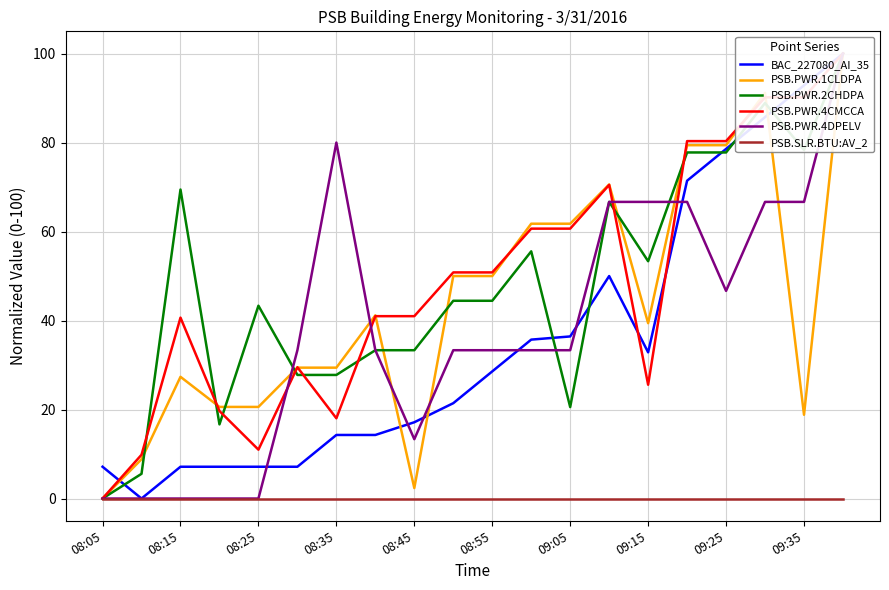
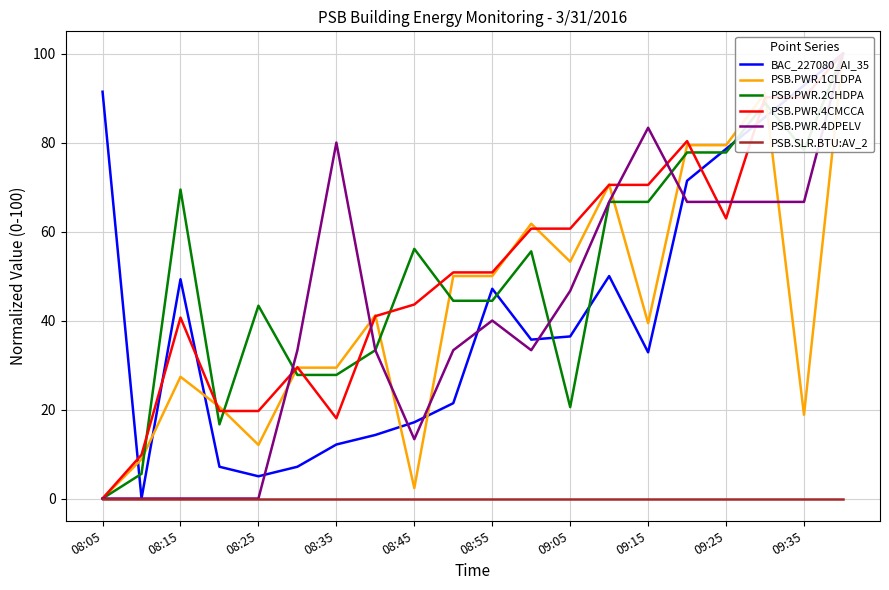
  {
    "BAC_227080_AI_35": {
-     "08:05": 7,
-     "08:15": 7,
-     "08:25": 7,
-     "08:35": 14,
+     "08:05": 91,
+     "08:15": 49,
+     "08:25": 5,
+     "08:35": 12,
      "08:45": 17,
-     "08:55": 29,
+     "08:55": 47,
      "09:05": 36,
      "09:15": 33,
      "09:25": 79
    },
    "PSB.PWR.1CLDPA": {
      "08:15": 27,
-     "08:25": 21,
+     "08:25": 12,
      "08:35": 29,
      "08:45": 2,
      "08:55": 50,
-     "09:05": 62,
+     "09:05": 53,
      "09:15": 39,
      "09:25": 79,
      "09:35": 19
    },
    "PSB.PWR.2CHDPA": {
      "08:15": 69,
      "08:25": 43,
      "08:35": 28,
-     "08:45": 33,
+     "08:45": 56,
      "08:55": 44,
      "09:05": 21,
-     "09:15": 53,
+     "09:15": 67,
      "09:25": 78
    },
    "PSB.PWR.4CMCCA": {
      "08:15": 41,
-     "08:25": 11,
+     "08:25": 20,
      "08:35": 18,
-     "08:45": 41,
+     "08:45": 44,
      "08:55": 51,
      "09:05": 61,
-     "09:15": 26,
-     "09:25": 80
+     "09:15": 70,
+     "09:25": 63
    },
    "PSB.PWR.4DPELV": {
      "08:35": 80,
      "08:45": 13,
-     "08:55": 33,
-     "09:05": 33,
-     "09:15": 67,
-     "09:25": 47,
+     "08:55": 40,
+     "09:05": 47,
+     "09:15": 83,
+     "09:25": 67,
      "09:35": 67
    },
    "PSB.SLR.BTU:AV_2": {
      "08:35": 0,
      "08:45": 0,
      "08:55": 0,
      "09:05": 0,
      "09:15": 0,
      "09:25": 0,
      "09:35": 0
    }
  }
